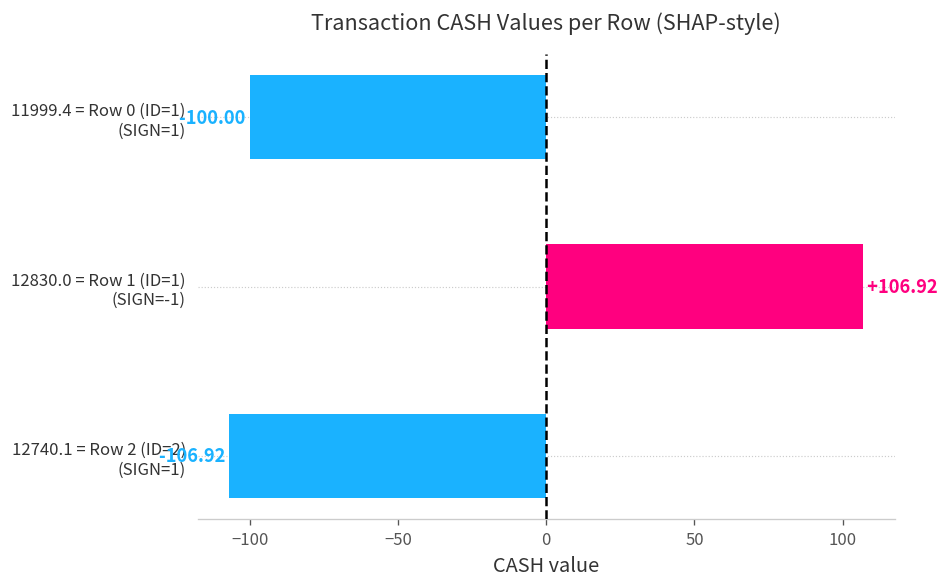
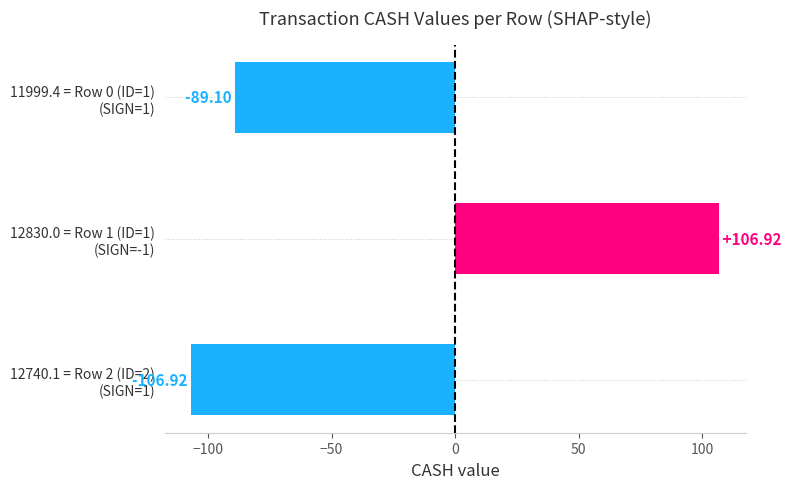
  {
-   "11999.4 = Row 0 (ID=1) (SIGN=1)": "-100.00",
+   "11999.4 = Row 0 (ID=1) (SIGN=1)": "-89.10",
    "12830.0 = Row 1 (ID=1) (SIGN=-1)": "+106.92",
    "12740.1 = Row 2 (ID=2) (SIGN=1)": "-106.92"
  }
